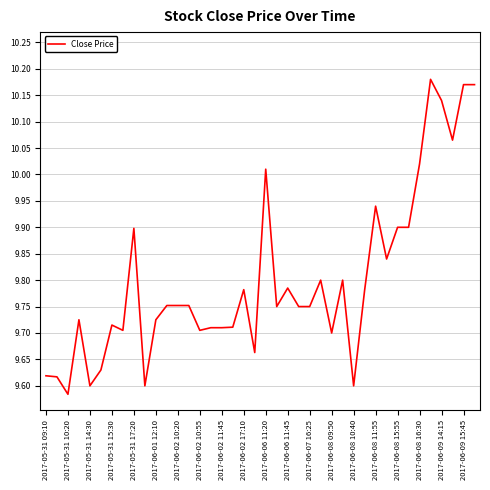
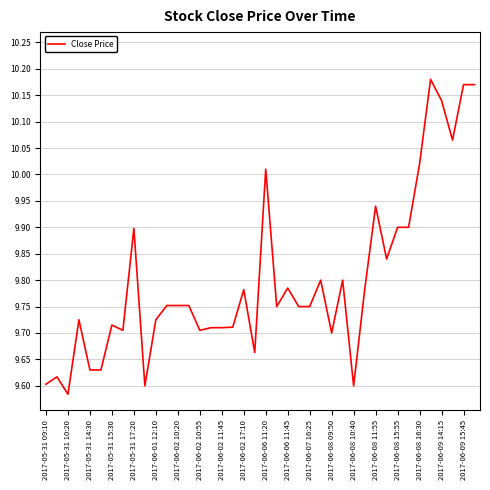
  {
-   "2017-05-31 09:10": 9.62,
+   "2017-05-31 09:10": 9.60,
    "2017-05-31 10:20": 9.58,
-   "2017-05-31 14:30": 9.60,
+   "2017-05-31 14:30": 9.63,
    "2017-05-31 15:30": 9.72,
    "2017-05-31 17:20": 9.90,
    "2017-06-01 12:10": 9.73,
    "2017-06-02 10:20": 9.75,
    "2017-06-02 10:55": 9.71,
    "2017-06-02 11:45": 9.71,
    "2017-06-02 17:10": 9.78,
    "2017-06-06 11:20": 10.01,
    "2017-06-06 11:45": 9.79,
    "2017-06-07 16:25": 9.75,
    "2017-06-08 09:50": 9.70,
    "2017-06-08 10:40": 9.60,
    "2017-06-08 11:55": 9.94,
    "2017-06-08 15:55": 9.90,
    "2017-06-08 16:30": 10.02,
    "2017-06-09 14:15": 10.14,
    "2017-06-09 15:45": 10.17
  }
